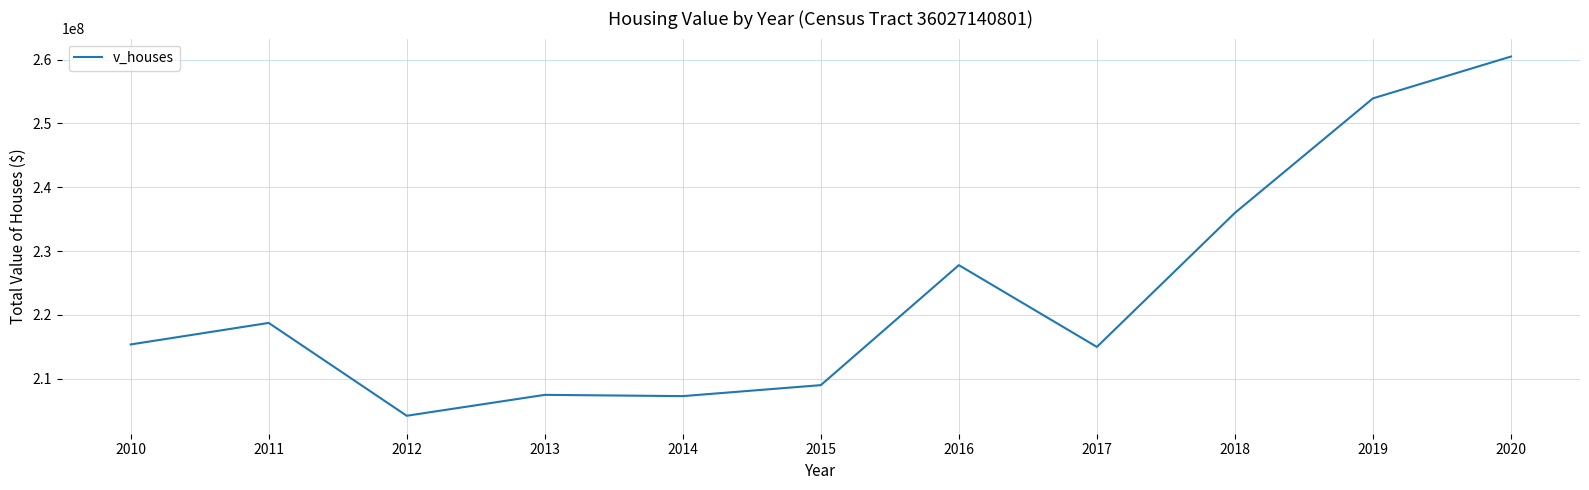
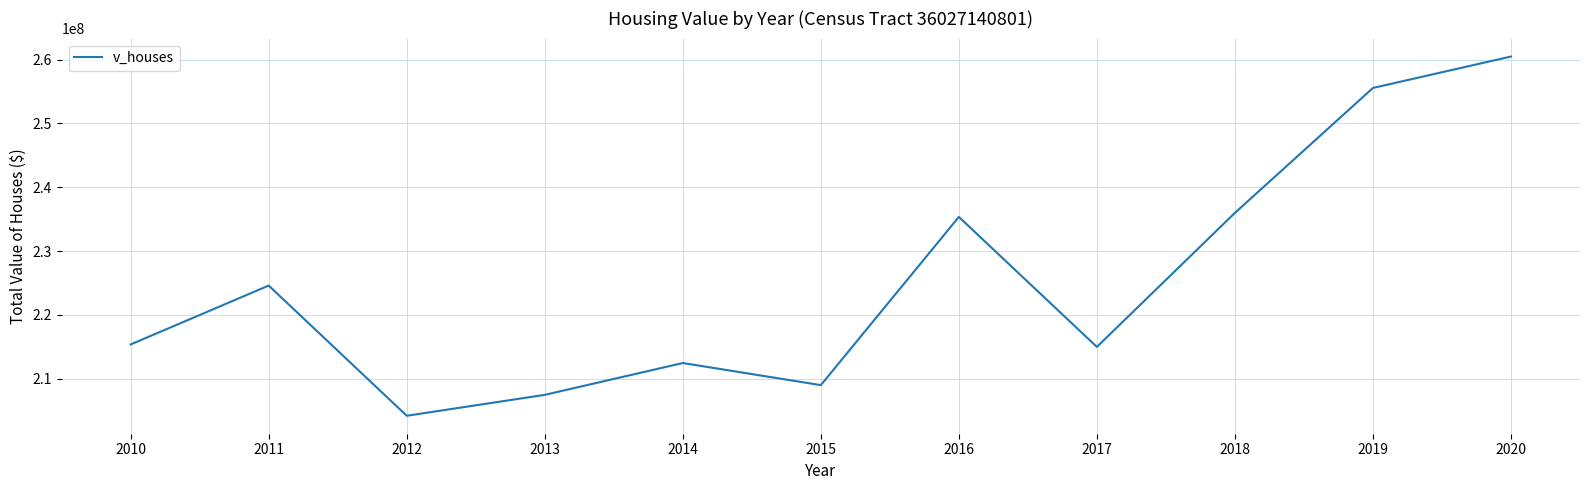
  {
    "2010": 215000000,
-   "2011": 219000000,
+   "2011": 225000000,
    "2012": 204000000,
    "2013": 207000000,
-   "2014": 207000000,
+   "2014": 212000000,
    "2015": 209000000,
-   "2016": 228000000,
+   "2016": 235000000,
    "2017": 215000000,
    "2018": 236000000,
-   "2019": 254000000,
+   "2019": 256000000,
    "2020": 260000000
  }
